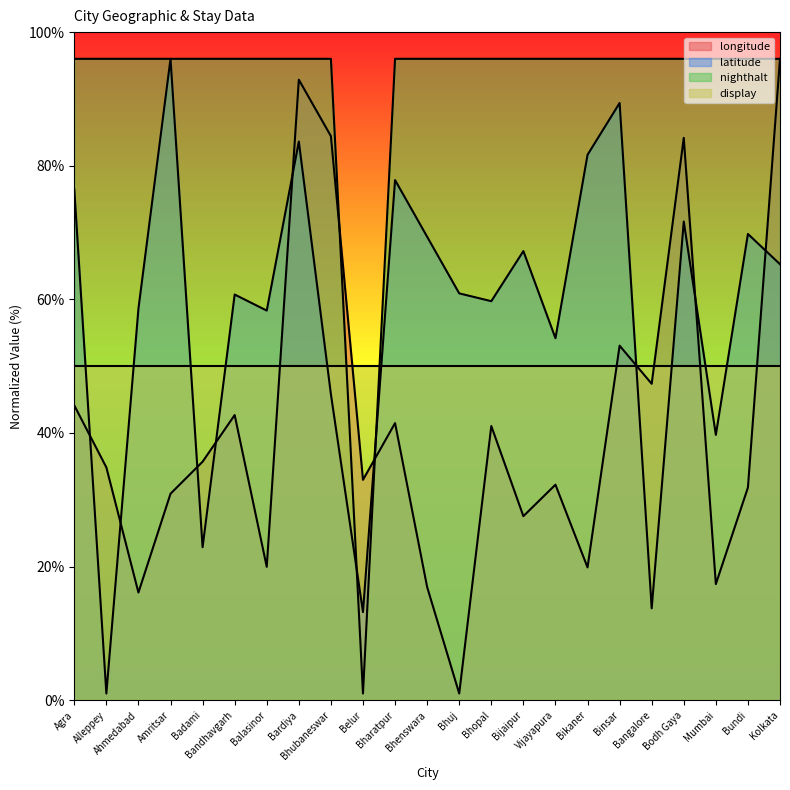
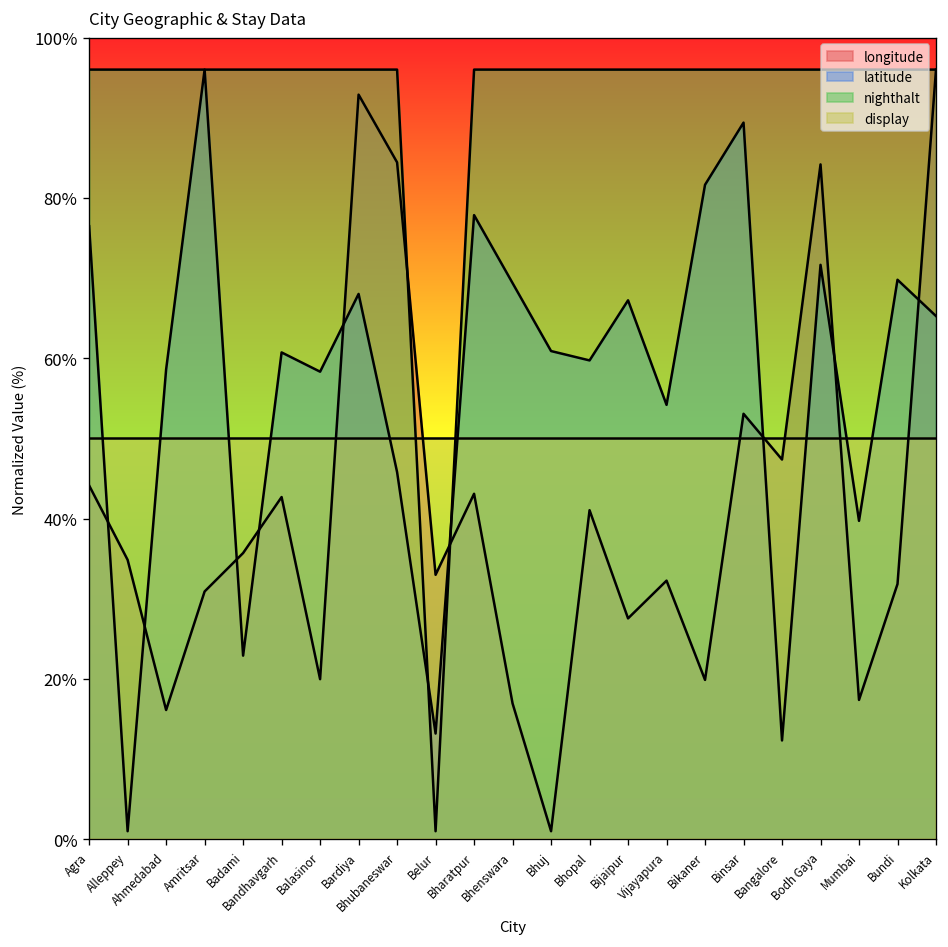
  {
    "longitude": {
      "Agra": "44%",
      "Alleppey": "35%",
      "Ahmedabad": "16%",
      "Amritsar": "31%",
      "Badami": "36%",
      "Bandhavgarh": "43%",
      "Balasinor": "20%",
      "Bardiya": "93%",
      "Bhubaneswar": "84%",
      "Belur": "33%",
-     "Bharatpur": "41%",
+     "Bharatpur": "43%",
      "Bhenswara": "17%",
      "Bhopal": "41%",
      "Bijaipur": "28%",
      "Vijayapura": "32%",
      "Bikaner": "20%",
      "Binsar": "53%",
      "Bangalore": "47%",
      "Bodh Gaya": "84%",
      "Mumbai": "17%",
      "Bundi": "32%"
    },
    "latitude": {
      "Agra": "76%",
      "Ahmedabad": "59%",
      "Badami": "23%",
      "Bandhavgarh": "61%",
      "Balasinor": "58%",
-     "Bardiya": "84%",
+     "Bardiya": "68%",
      "Bhubaneswar": "46%",
      "Belur": "13%",
      "Bharatpur": "78%",
      "Bhenswara": "69%",
      "Bhuj": "61%",
      "Bhopal": "60%",
      "Bijaipur": "67%",
      "Vijayapura": "54%",
      "Bikaner": "82%",
      "Binsar": "89%",
-     "Bangalore": "14%",
+     "Bangalore": "12%",
      "Bodh Gaya": "72%",
      "Mumbai": "40%",
      "Bundi": "70%",
      "Kolkata": "65%"
    },
    "nighthalt": {
      "Agra": "96%",
      "Alleppey": "96%",
      "Ahmedabad": "96%",
      "Badami": "96%",
      "Bandhavgarh": "96%",
      "Balasinor": "96%",
      "Bardiya": "96%",
      "Bhubaneswar": "96%",
      "Bharatpur": "96%",
      "Bhenswara": "96%",
      "Bhuj": "96%",
      "Bhopal": "96%",
      "Bijaipur": "96%",
      "Vijayapura": "96%",
      "Bikaner": "96%",
      "Binsar": "96%",
      "Bangalore": "96%",
      "Bodh Gaya": "96%"
    },
    "display": {
      "Agra": "50%",
      "Alleppey": "50%",
      "Ahmedabad": "50%",
      "Amritsar": "50%",
      "Badami": "50%",
      "Bandhavgarh": "50%",
      "Balasinor": "50%",
      "Bardiya": "50%",
      "Bhubaneswar": "50%",
      "Belur": "50%",
      "Bharatpur": "50%",
      "Bhenswara": "50%",
      "Bhuj": "50%",
      "Bhopal": "50%",
      "Bijaipur": "50%",
      "Vijayapura": "50%",
      "Bikaner": "50%",
      "Binsar": "50%",
      "Bangalore": "50%",
      "Bodh Gaya": "50%",
      "Mumbai": "50%",
      "Bundi": "50%",
      "Kolkata": "50%"
    }
  }
